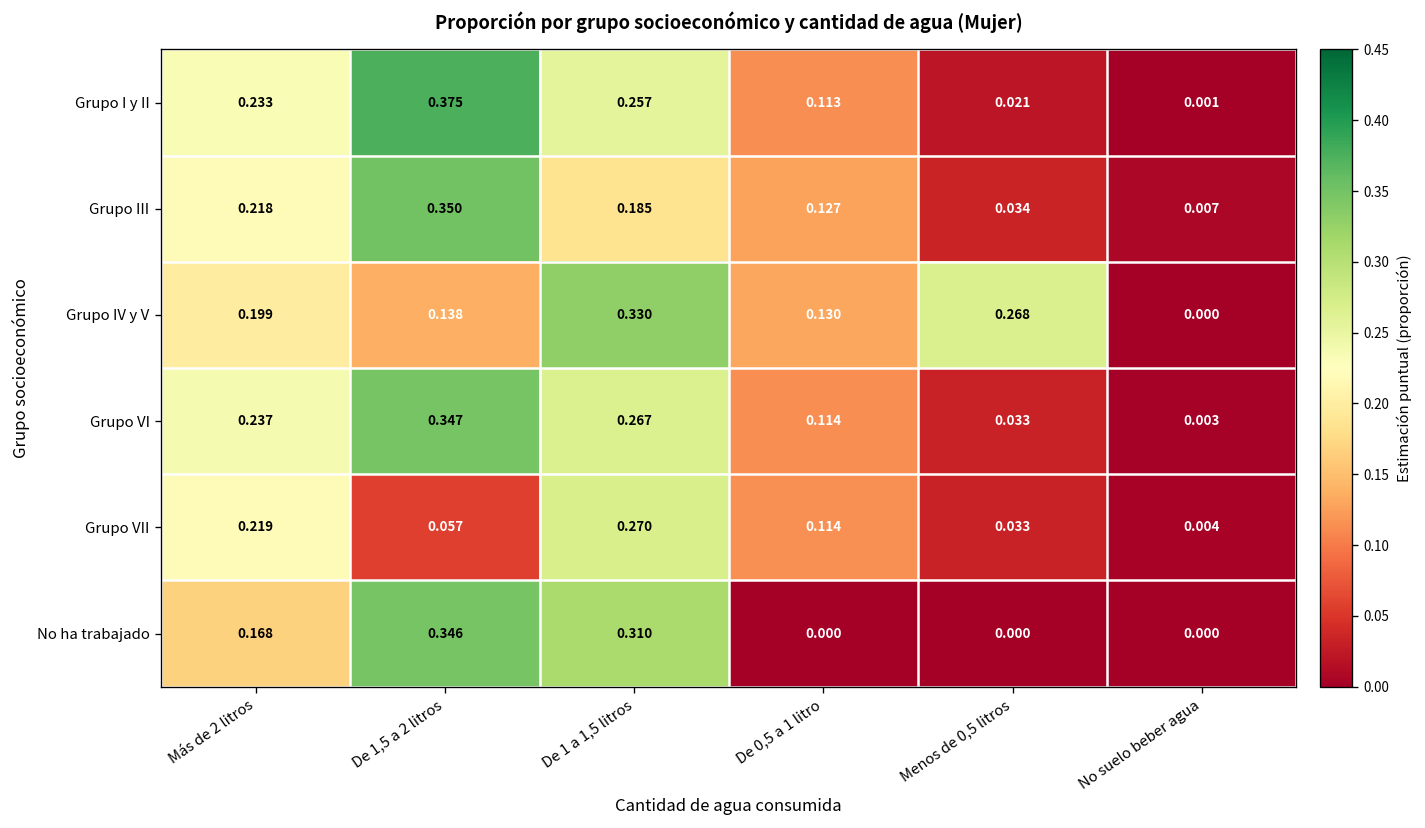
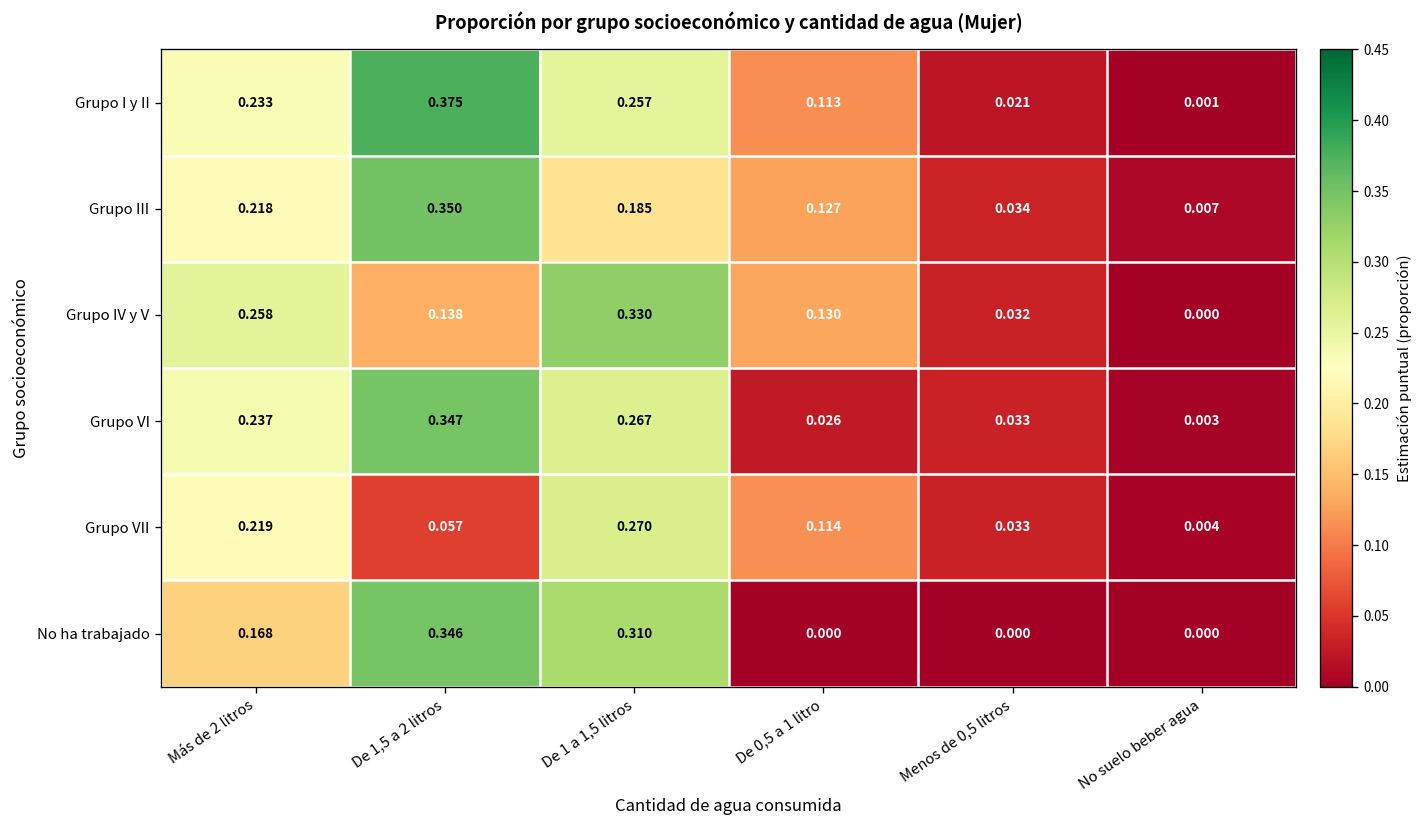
  {
    "Grupo I y II": {
      "Más de 2 litros": 0.233,
      "De 1,5 a 2 litros": 0.375,
      "De 1 a 1,5 litros": 0.257,
      "De 0,5 a 1 litro": 0.113,
      "Menos de 0,5 litros": 0.021,
      "No suelo beber agua": 0.001
    },
    "Grupo III": {
      "Más de 2 litros": 0.218,
      "De 1,5 a 2 litros": 0.350,
      "De 1 a 1,5 litros": 0.185,
      "De 0,5 a 1 litro": 0.127,
      "Menos de 0,5 litros": 0.034,
      "No suelo beber agua": 0.007
    },
    "Grupo IV y V": {
-     "Más de 2 litros": 0.199,
+     "Más de 2 litros": 0.258,
      "De 1,5 a 2 litros": 0.138,
      "De 1 a 1,5 litros": 0.330,
      "De 0,5 a 1 litro": 0.130,
-     "Menos de 0,5 litros": 0.268,
+     "Menos de 0,5 litros": 0.032,
      "No suelo beber agua": 0.000
    },
    "Grupo VI": {
      "Más de 2 litros": 0.237,
      "De 1,5 a 2 litros": 0.347,
      "De 1 a 1,5 litros": 0.267,
-     "De 0,5 a 1 litro": 0.114,
+     "De 0,5 a 1 litro": 0.026,
      "Menos de 0,5 litros": 0.033,
      "No suelo beber agua": 0.003
    },
    "Grupo VII": {
      "Más de 2 litros": 0.219,
      "De 1,5 a 2 litros": 0.057,
      "De 1 a 1,5 litros": 0.270,
      "De 0,5 a 1 litro": 0.114,
      "Menos de 0,5 litros": 0.033,
      "No suelo beber agua": 0.004
    },
    "No ha trabajado": {
      "Más de 2 litros": 0.168,
      "De 1,5 a 2 litros": 0.346,
      "De 1 a 1,5 litros": 0.310,
      "De 0,5 a 1 litro": 0.000,
      "Menos de 0,5 litros": 0.000,
      "No suelo beber agua": 0.000
    }
  }
